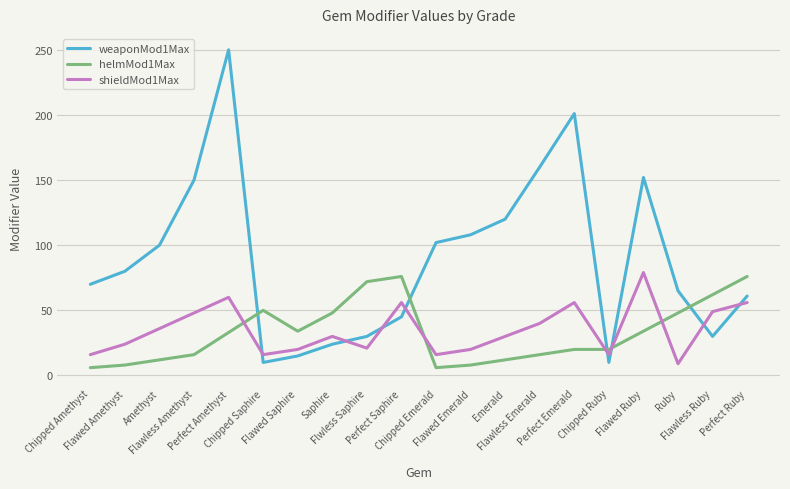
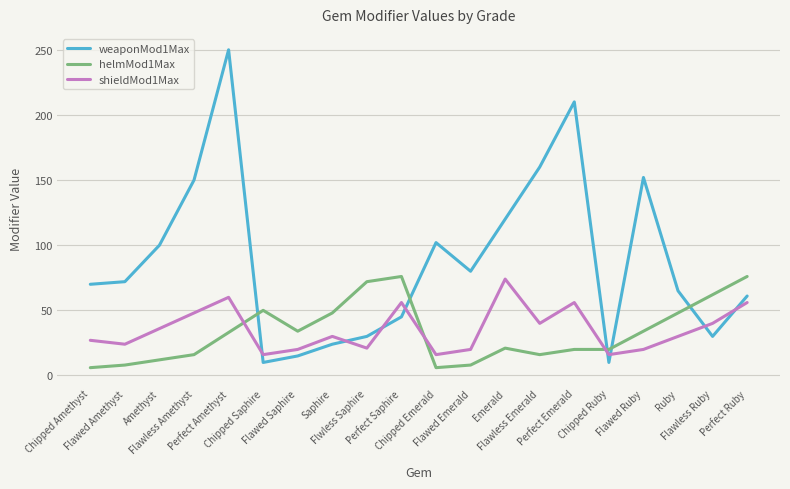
  {
    "weaponMod1Max": {
      "Chipped Amethyst": 70,
-     "Flawed Amethyst": 80,
+     "Flawed Amethyst": 72,
      "Amethyst": 100,
      "Flawless Amethyst": 150,
      "Perfect Amethyst": 250,
      "Chipped Saphire": 10,
      "Flawed Saphire": 15,
      "Saphire": 24,
      "Flwless Saphire": 30,
      "Perfect Saphire": 45,
      "Chipped Emerald": 102,
-     "Flawed Emerald": 108,
+     "Flawed Emerald": 80,
      "Emerald": 120,
      "Flawless Emerald": 160,
-     "Perfect Emerald": 201,
+     "Perfect Emerald": 210,
      "Chipped Ruby": 10,
      "Flawed Ruby": 152,
      "Ruby": 65,
      "Flawless Ruby": 30,
      "Perfect Ruby": 61
    },
    "helmMod1Max": {
      "Chipped Amethyst": 6,
      "Flawed Amethyst": 8,
      "Amethyst": 12,
      "Flawless Amethyst": 16,
      "Perfect Amethyst": 33,
      "Chipped Saphire": 50,
      "Flawed Saphire": 34,
      "Saphire": 48,
      "Flwless Saphire": 72,
      "Perfect Saphire": 76,
      "Chipped Emerald": 6,
      "Flawed Emerald": 8,
-     "Emerald": 12,
+     "Emerald": 21,
      "Flawless Emerald": 16,
      "Perfect Emerald": 20,
      "Chipped Ruby": 20,
      "Flawed Ruby": 34,
      "Ruby": 48,
      "Flawless Ruby": 62,
      "Perfect Ruby": 76
    },
    "shieldMod1Max": {
-     "Chipped Amethyst": 16,
+     "Chipped Amethyst": 27,
      "Flawed Amethyst": 24,
      "Amethyst": 36,
      "Flawless Amethyst": 48,
      "Perfect Amethyst": 60,
      "Chipped Saphire": 16,
      "Flawed Saphire": 20,
      "Saphire": 30,
      "Flwless Saphire": 21,
      "Perfect Saphire": 56,
      "Chipped Emerald": 16,
      "Flawed Emerald": 20,
-     "Emerald": 30,
+     "Emerald": 74,
      "Flawless Emerald": 40,
      "Perfect Emerald": 56,
      "Chipped Ruby": 16,
-     "Flawed Ruby": 79,
-     "Ruby": 9,
-     "Flawless Ruby": 49,
+     "Flawed Ruby": 20,
+     "Ruby": 30,
+     "Flawless Ruby": 40,
      "Perfect Ruby": 56
    }
  }
